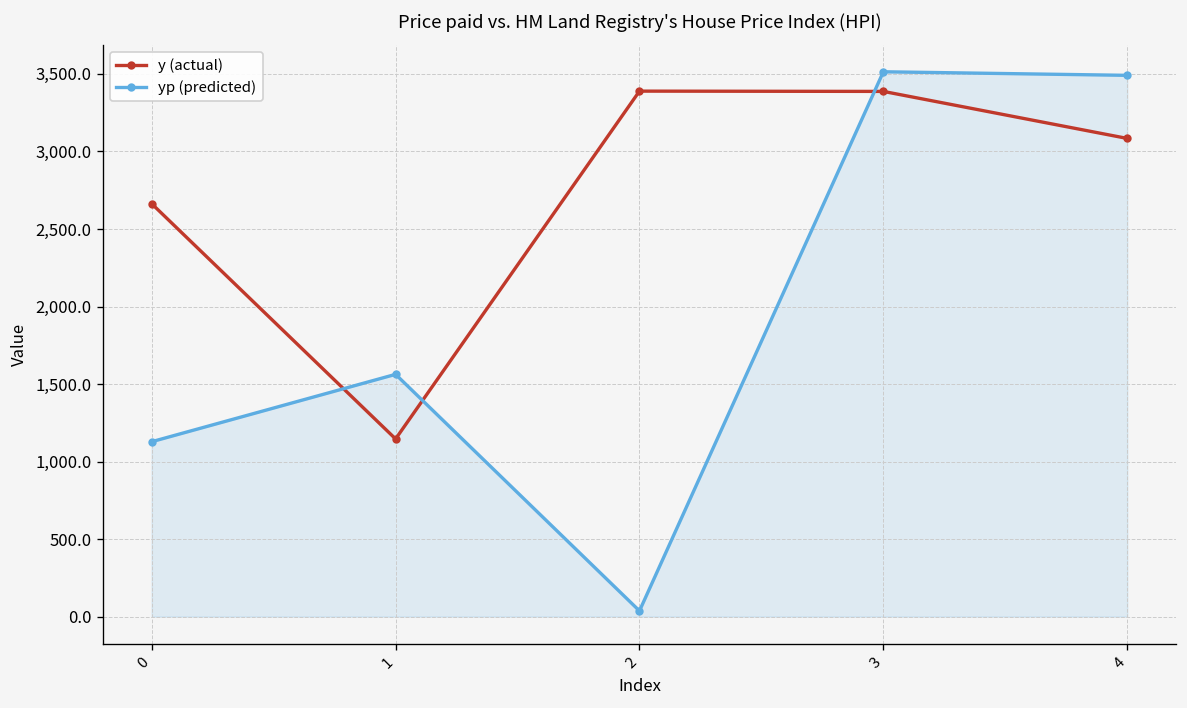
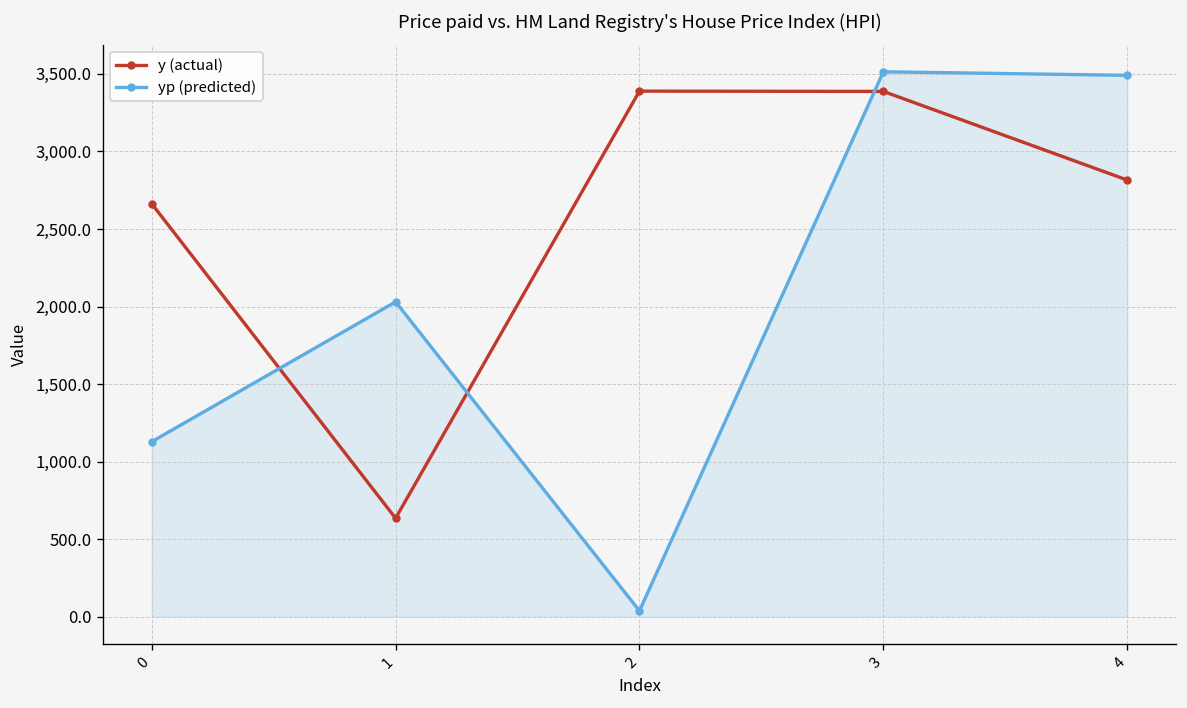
  {
    "y (actual)": {
      "0": "2,660",
-     "1": "1,150",
+     "1": "630",
      "2": "3,390",
      "3": "3,390",
-     "4": "3,080"
+     "4": "2,820"
    },
    "yp (predicted)": {
      "0": "1,130",
-     "1": "1,560",
+     "1": "2,030",
      "2": "40",
      "3": "3,510",
      "4": "3,490"
    }
  }
